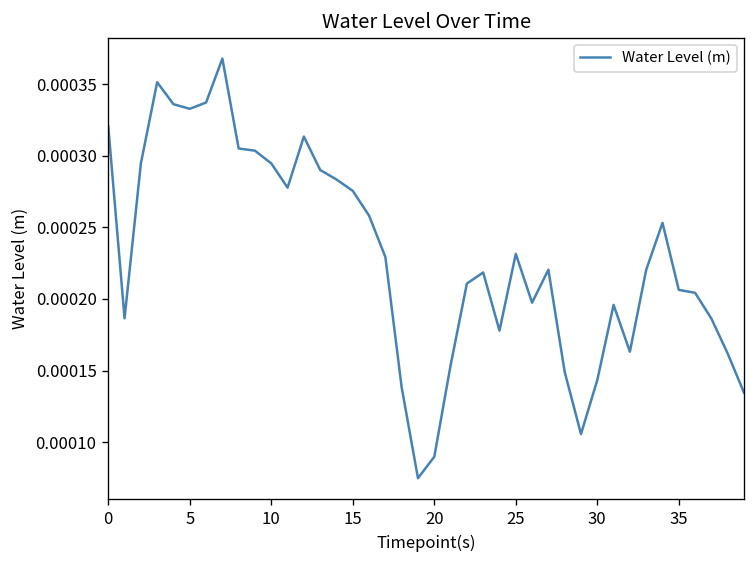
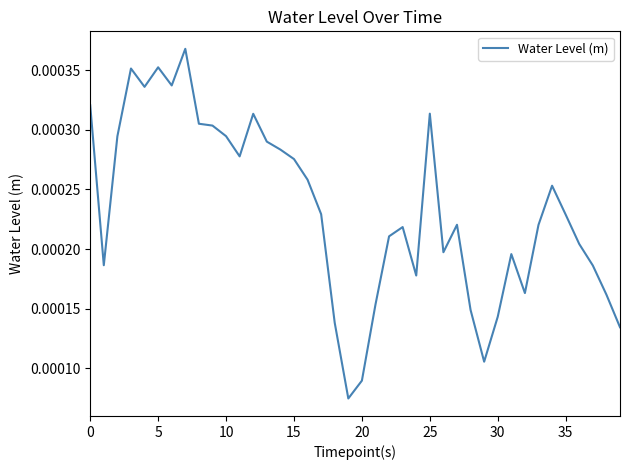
  {
    "0": 0.000321,
-   "5": 0.000333,
+   "5": 0.000352,
    "10": 0.000295,
    "15": 0.000276,
    "20": 0.000090,
-   "25": 0.000231,
+   "25": 0.000314,
    "30": 0.000143,
-   "35": 0.000206
+   "35": 0.000229
  }
